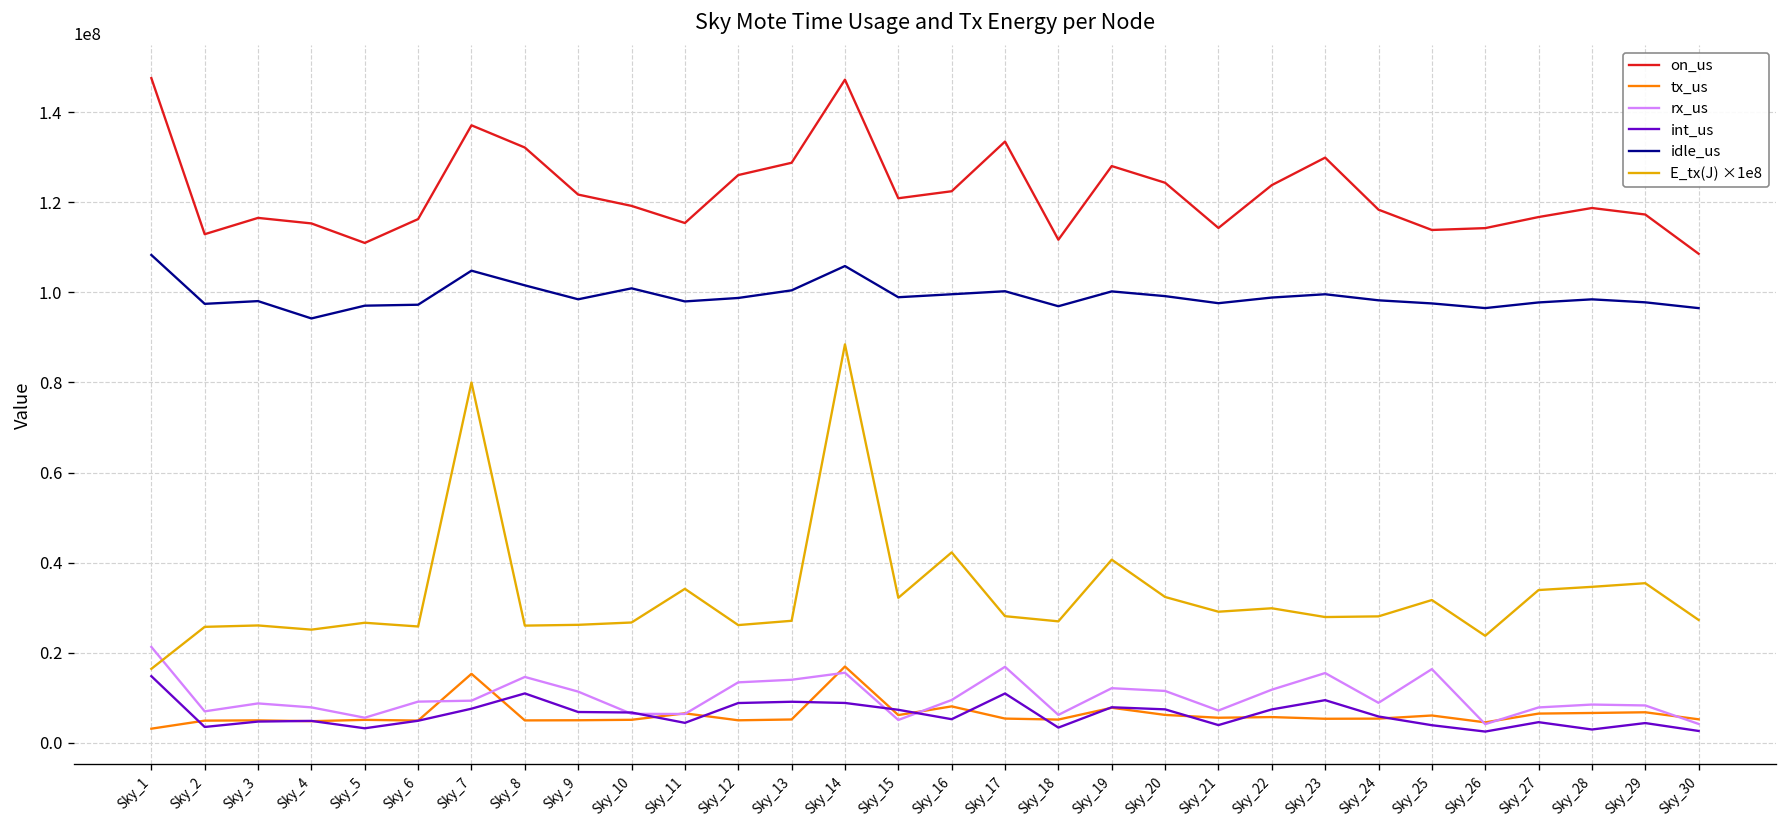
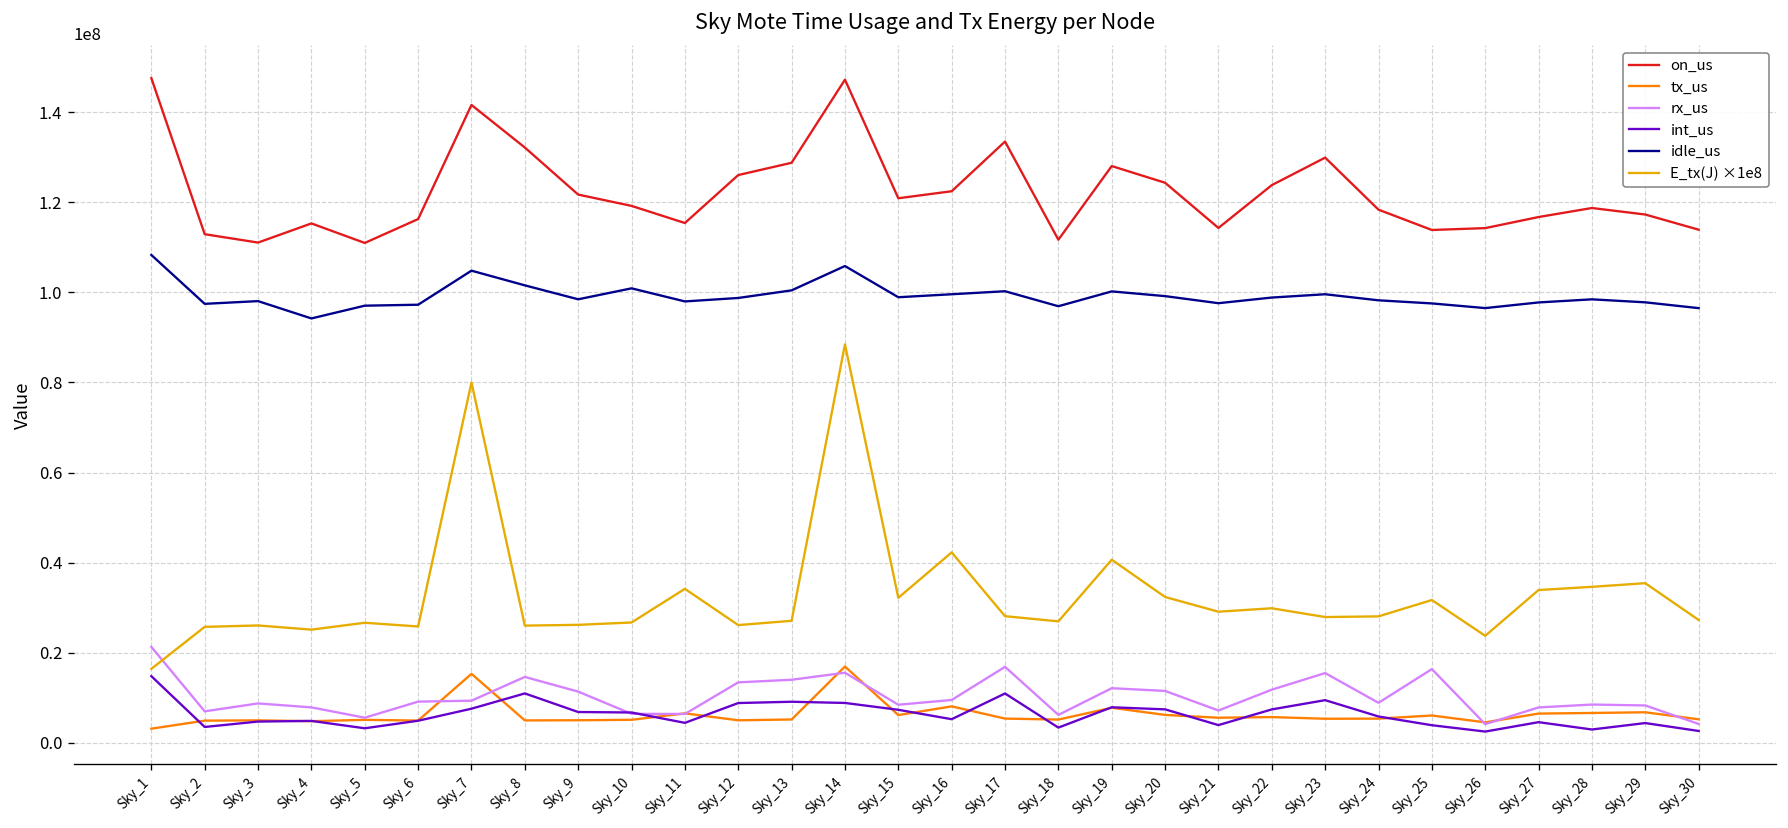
  {
    "on_us": {
      "Sky_1": 148000000,
      "Sky_2": 113000000,
-     "Sky_3": 117000000,
+     "Sky_3": 111000000,
      "Sky_4": 115000000,
      "Sky_5": 111000000,
      "Sky_6": 116000000,
-     "Sky_7": 137000000,
+     "Sky_7": 142000000,
      "Sky_8": 132000000,
      "Sky_9": 122000000,
      "Sky_10": 119000000,
      "Sky_11": 115000000,
      "Sky_12": 126000000,
      "Sky_13": 129000000,
      "Sky_14": 147000000,
      "Sky_15": 121000000,
      "Sky_16": 122000000,
      "Sky_17": 133000000,
      "Sky_18": 112000000,
      "Sky_19": 128000000,
      "Sky_20": 124000000,
      "Sky_21": 114000000,
      "Sky_22": 124000000,
      "Sky_23": 130000000,
      "Sky_24": 118000000,
      "Sky_25": 114000000,
      "Sky_26": 114000000,
      "Sky_27": 117000000,
      "Sky_28": 119000000,
      "Sky_29": 117000000,
-     "Sky_30": 109000000
+     "Sky_30": 114000000
    },
    "rx_us": {
      "Sky_1": 21000000,
      "Sky_2": 7000000,
      "Sky_3": 9000000,
      "Sky_4": 8000000,
      "Sky_6": 9000000,
      "Sky_7": 9000000,
      "Sky_8": 15000000,
      "Sky_9": 11000000,
      "Sky_12": 13000000,
      "Sky_13": 14000000,
      "Sky_14": 16000000,
-     "Sky_15": 5000000,
+     "Sky_15": 8000000,
      "Sky_16": 10000000,
      "Sky_17": 17000000,
      "Sky_18": 6000000,
      "Sky_19": 12000000,
      "Sky_20": 12000000,
      "Sky_21": 7000000,
      "Sky_22": 12000000,
      "Sky_23": 15000000,
      "Sky_24": 9000000,
      "Sky_25": 16000000,
      "Sky_27": 8000000,
      "Sky_28": 9000000,
      "Sky_29": 8000000,
      "Sky_30": 4000000
    },
    "int_us": {
      "Sky_1": 15000000,
      "Sky_2": 4000000,
      "Sky_5": 3000000,
      "Sky_7": 8000000,
      "Sky_8": 11000000,
      "Sky_9": 7000000,
      "Sky_11": 4000000,
      "Sky_12": 9000000,
      "Sky_13": 9000000,
      "Sky_14": 9000000,
      "Sky_15": 7000000,
      "Sky_16": 5000000,
      "Sky_17": 11000000,
      "Sky_18": 3000000,
      "Sky_20": 7000000,
      "Sky_21": 4000000,
      "Sky_22": 7000000,
      "Sky_23": 9000000,
      "Sky_25": 4000000,
      "Sky_26": 3000000,
      "Sky_27": 5000000,
      "Sky_28": 3000000,
      "Sky_29": 4000000,
      "Sky_30": 3000000
    },
    "idle_us": {
      "Sky_1": 108000000,
      "Sky_2": 97000000,
      "Sky_3": 98000000,
      "Sky_4": 94000000,
      "Sky_5": 97000000,
      "Sky_6": 97000000,
      "Sky_7": 105000000,
      "Sky_8": 102000000,
      "Sky_9": 98000000,
      "Sky_10": 101000000,
      "Sky_11": 98000000,
      "Sky_12": 99000000,
      "Sky_13": 100000000,
      "Sky_14": 106000000,
      "Sky_15": 99000000,
      "Sky_16": 100000000,
      "Sky_17": 100000000,
      "Sky_18": 97000000,
      "Sky_19": 100000000,
      "Sky_20": 99000000,
      "Sky_21": 98000000,
      "Sky_22": 99000000,
      "Sky_23": 100000000,
      "Sky_24": 98000000,
      "Sky_25": 98000000,
      "Sky_26": 97000000,
      "Sky_27": 98000000,
      "Sky_28": 98000000,
      "Sky_29": 98000000,
      "Sky_30": 96000000
    }
  }
